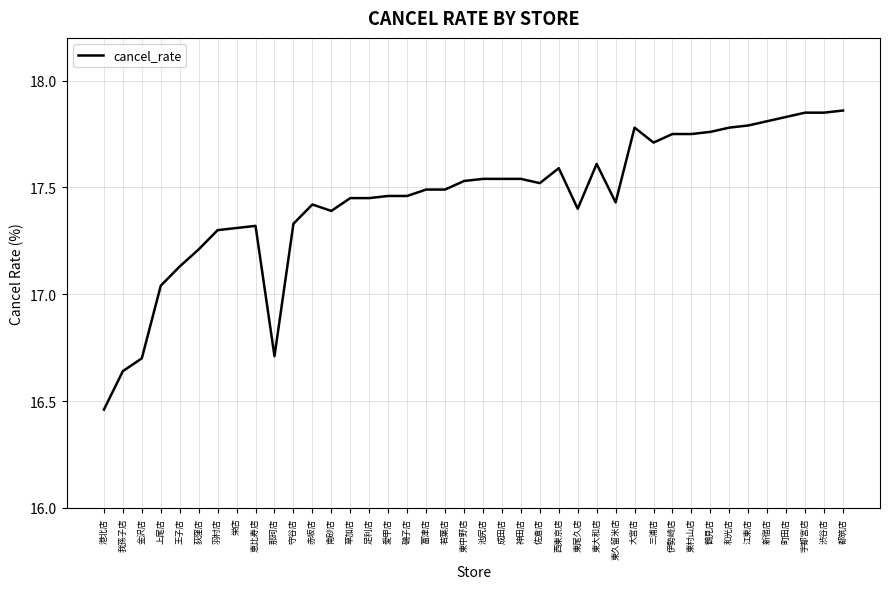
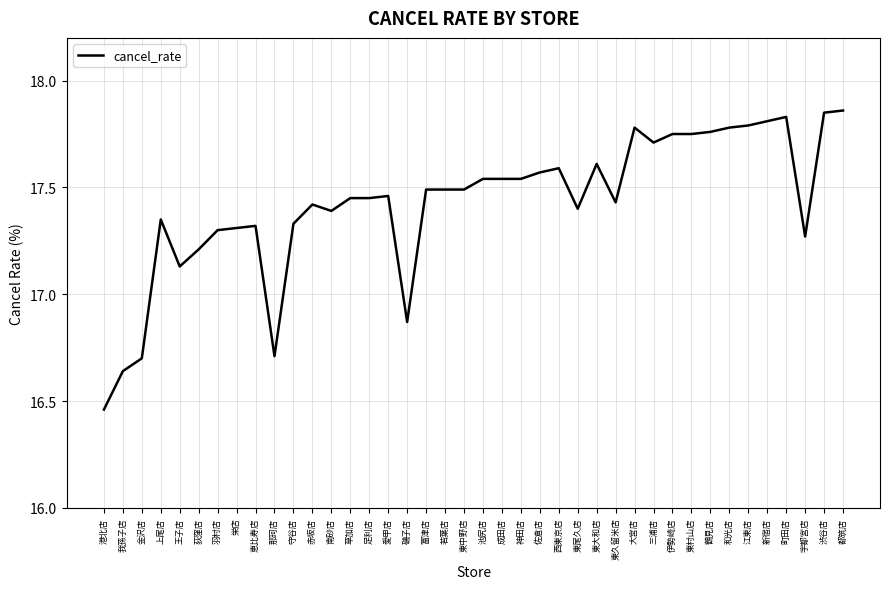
  {
    "港北店": 16.46,
    "我孫子店": 16.64,
    "金沢店": 16.70,
-   "上尾店": 17.04,
+   "上尾店": 17.35,
    "王子店": 17.13,
    "荻窪店": 17.21,
    "羽村店": 17.30,
    "栄店": 17.31,
    "恵比寿店": 17.32,
    "那珂店": 16.71,
    "守谷店": 17.33,
    "赤坂店": 17.42,
    "南砂店": 17.39,
    "草加店": 17.45,
    "足利店": 17.45,
    "愛甲店": 17.46,
-   "磯子店": 17.46,
+   "磯子店": 16.87,
    "富津店": 17.49,
    "若葉店": 17.49,
-   "東中野店": 17.53,
+   "東中野店": 17.49,
    "池尻店": 17.54,
    "成田店": 17.54,
    "神田店": 17.54,
-   "佐倉店": 17.52,
+   "佐倉店": 17.57,
    "西東京店": 17.59,
    "東尾久店": 17.40,
    "東大和店": 17.61,
    "東久留米店": 17.43,
    "大宮店": 17.78,
    "三浦店": 17.71,
    "伊勢崎店": 17.75,
    "東村山店": 17.75,
    "鶴見店": 17.76,
    "和光店": 17.78,
    "江東店": 17.79,
    "新宿店": 17.81,
    "町田店": 17.83,
-   "宇都宮店": 17.85,
+   "宇都宮店": 17.27,
    "渋谷店": 17.85,
    "都筑店": 17.86
  }
